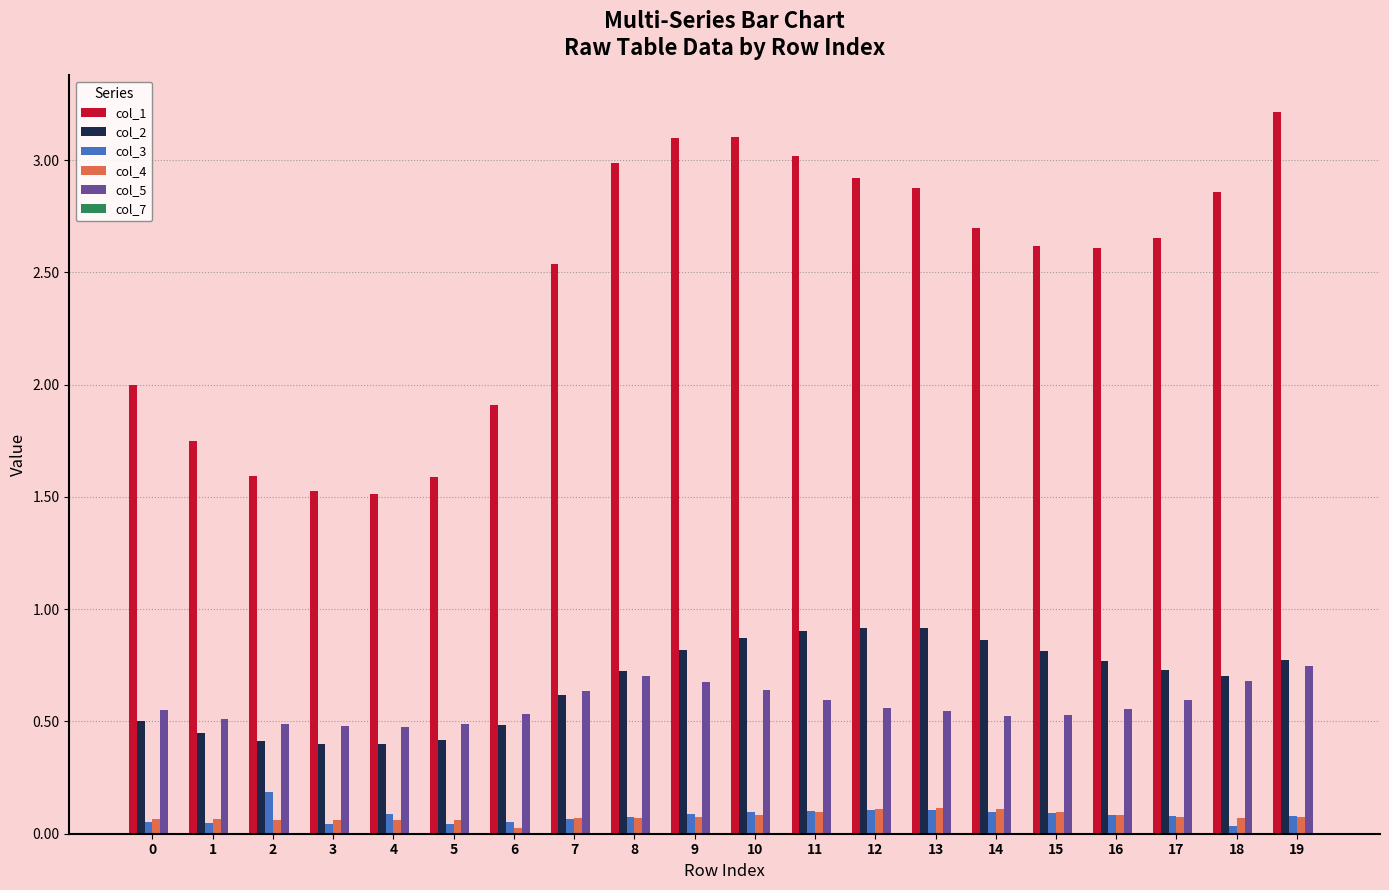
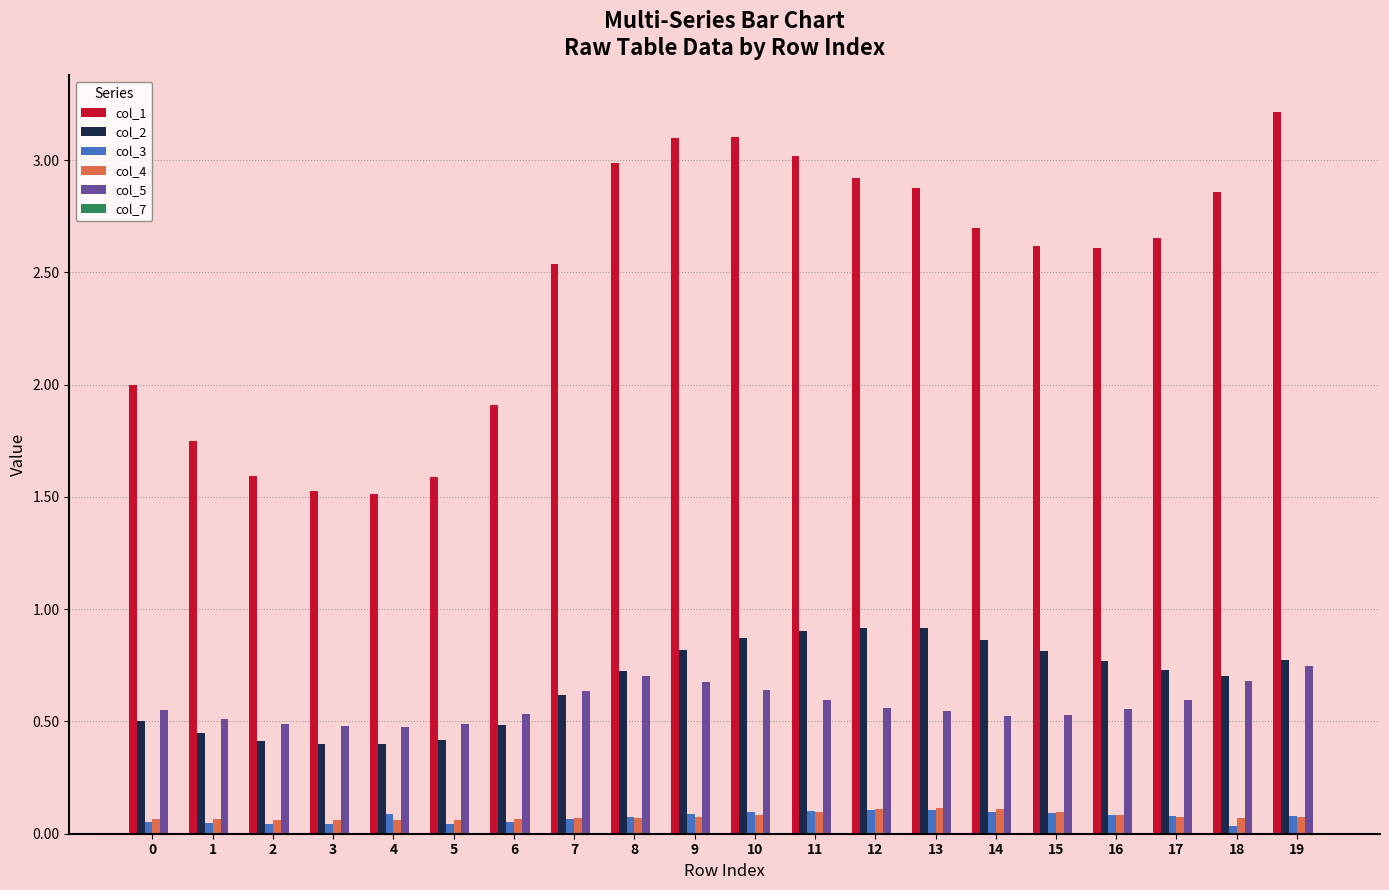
  {
    "col_1": {
      "0": 2.00,
      "1": 1.75,
      "2": 1.59,
      "3": 1.53,
      "4": 1.51,
      "5": 1.59,
      "6": 1.91,
      "7": 2.54,
      "8": 2.98,
      "9": 3.10,
      "10": 3.10,
      "11": 3.02,
      "12": 2.92,
      "13": 2.88,
      "14": 2.70,
      "15": 2.62,
      "16": 2.61,
      "17": 2.65,
      "18": 2.86,
      "19": 3.22
    },
    "col_2": {
      "0": 0.50,
      "1": 0.45,
      "2": 0.41,
      "3": 0.40,
      "4": 0.40,
      "5": 0.42,
      "6": 0.48,
      "7": 0.62,
      "8": 0.72,
      "9": 0.82,
      "10": 0.87,
      "11": 0.90,
      "12": 0.92,
      "13": 0.91,
      "14": 0.86,
      "15": 0.81,
      "16": 0.77,
      "17": 0.73,
      "18": 0.70,
      "19": 0.77
    },
    "col_3": {
      "0": 0.05,
      "1": 0.05,
-     "2": 0.19,
+     "2": 0.04,
      "3": 0.04,
      "4": 0.09,
      "5": 0.04,
      "6": 0.05,
      "7": 0.06,
      "8": 0.08,
      "9": 0.09,
      "10": 0.10,
      "11": 0.10,
      "12": 0.10,
      "13": 0.10,
      "14": 0.10,
      "15": 0.09,
      "16": 0.09,
      "17": 0.08,
      "18": 0.04,
      "19": 0.08
    },
    "col_4": {
      "0": 0.07,
      "1": 0.06,
      "2": 0.06,
      "3": 0.06,
      "4": 0.06,
      "5": 0.06,
-     "6": 0.03,
+     "6": 0.06,
      "7": 0.07,
      "8": 0.07,
      "9": 0.07,
      "10": 0.08,
      "11": 0.10,
      "12": 0.11,
      "13": 0.11,
      "14": 0.11,
      "15": 0.10,
      "16": 0.08,
      "17": 0.07,
      "18": 0.07,
      "19": 0.07
    },
    "col_5": {
      "0": 0.55,
      "1": 0.51,
      "2": 0.49,
      "3": 0.48,
      "4": 0.48,
      "5": 0.49,
      "6": 0.54,
      "7": 0.63,
      "8": 0.70,
      "9": 0.68,
      "10": 0.64,
      "11": 0.60,
      "12": 0.56,
      "13": 0.55,
      "14": 0.53,
      "15": 0.53,
      "16": 0.56,
      "17": 0.60,
      "18": 0.68,
      "19": 0.75
    }
  }
